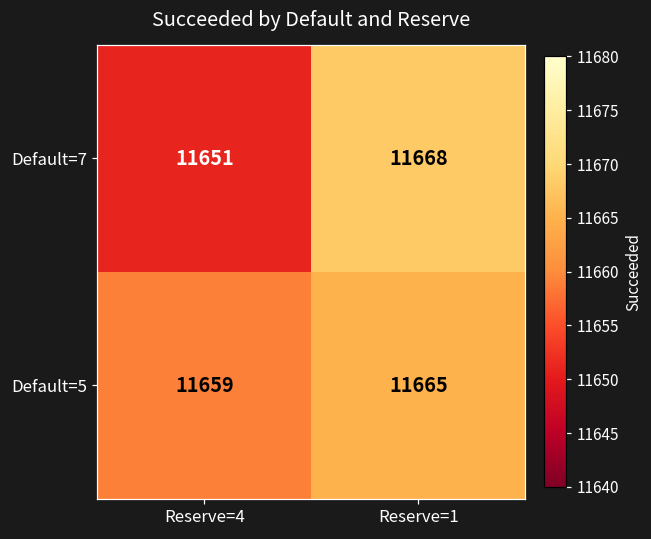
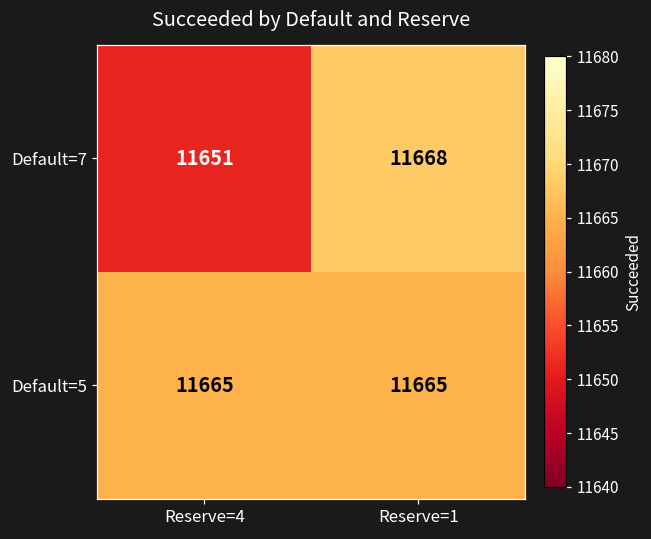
  {
    "Default=7": {
      "Reserve=4": 11651,
      "Reserve=1": 11668
    },
    "Default=5": {
-     "Reserve=4": 11659,
+     "Reserve=4": 11665,
      "Reserve=1": 11665
    }
  }
